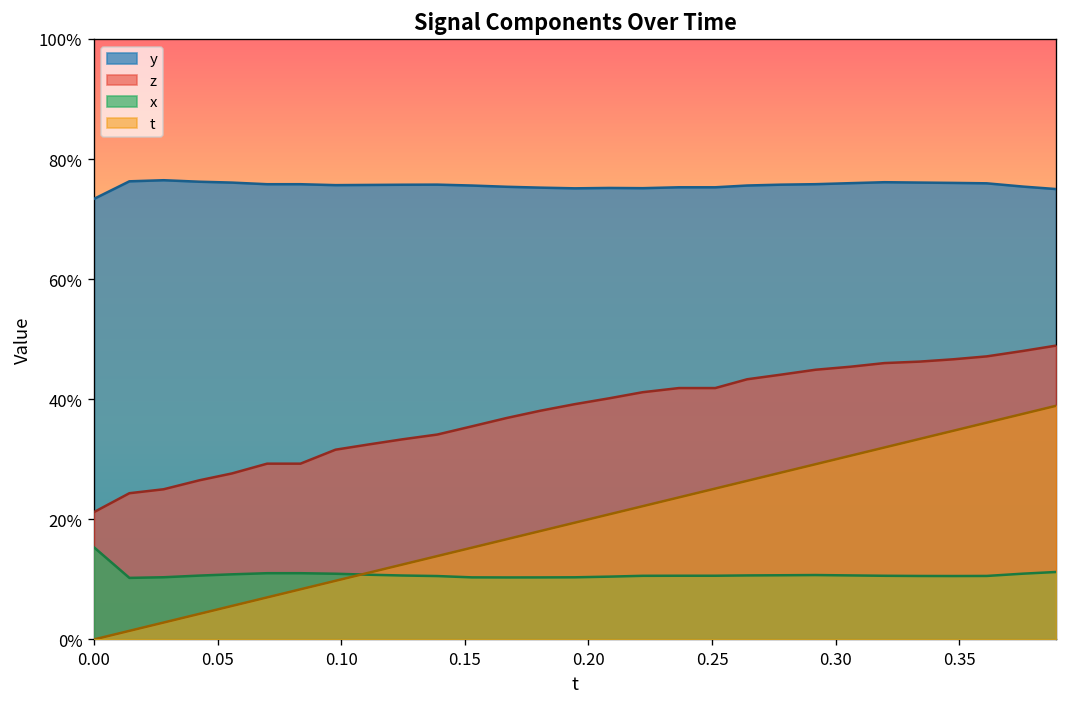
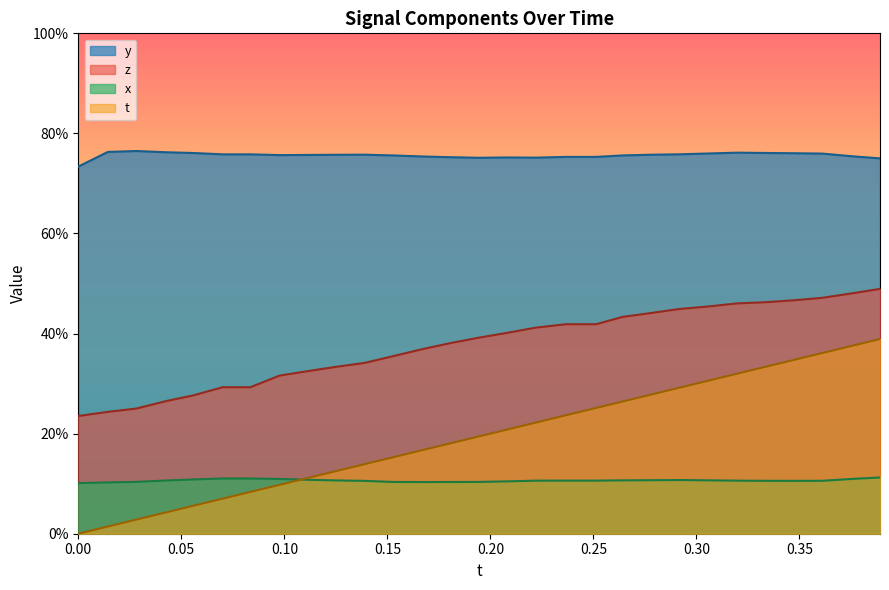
  {
    "y": {
      "0.00": "73%"
    },
    "z": {
-     "0.00": "21%"
+     "0.00": "24%"
    },
    "x": {
-     "0.00": "15%"
+     "0.00": "10%"
    },
    "t": {
      "0.00": "0%"
    }
  }
